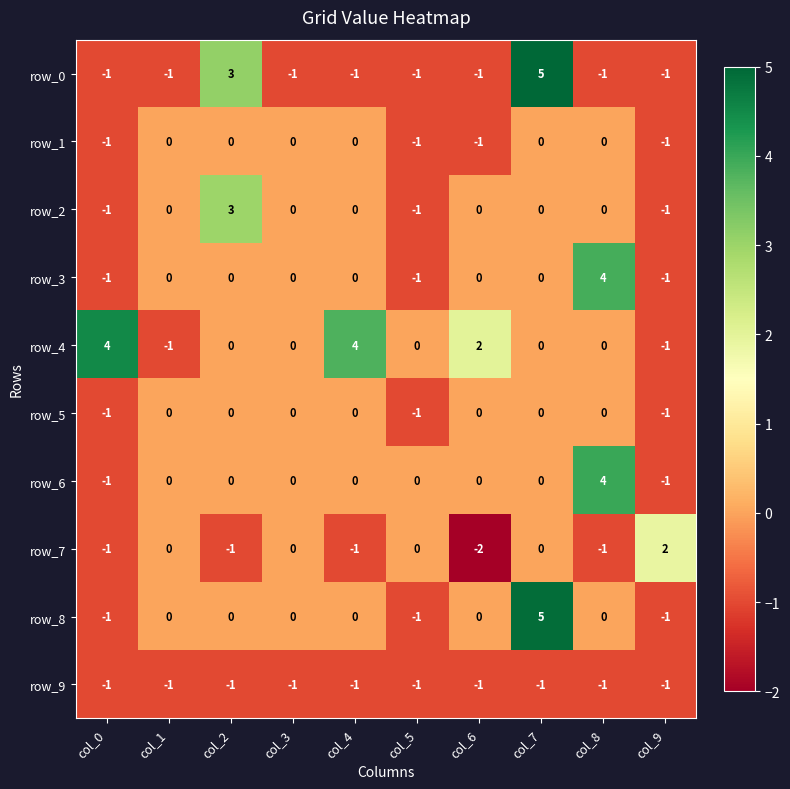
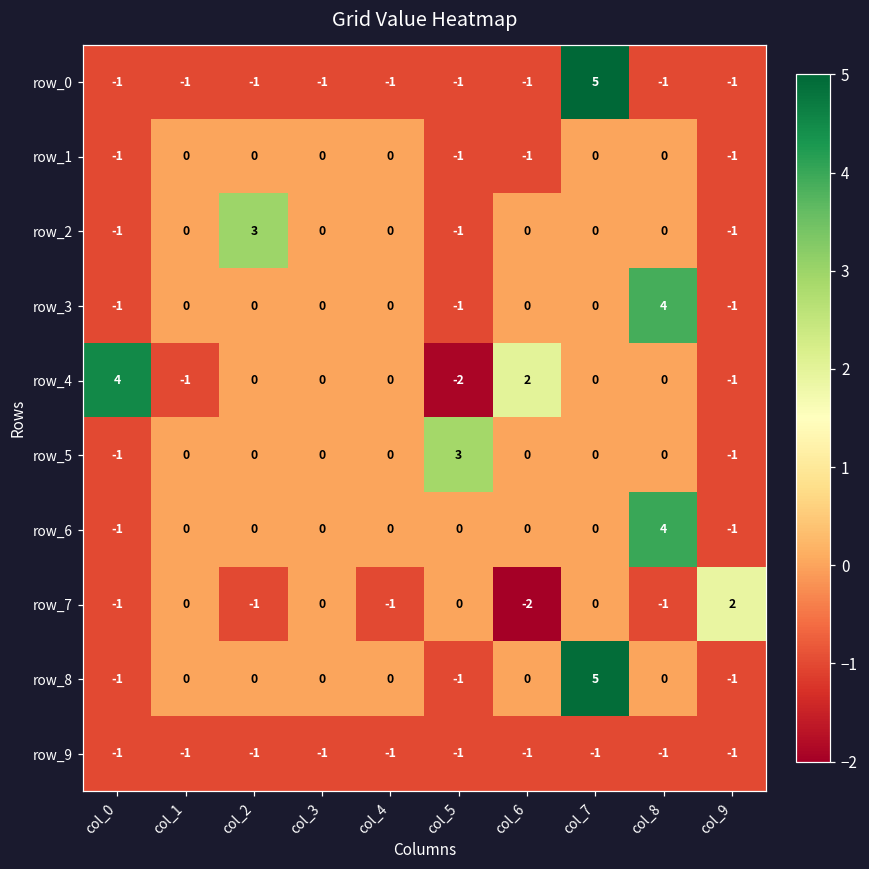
  {
    "row_0": {
      "col_0": -1,
      "col_1": -1,
-     "col_2": 3,
+     "col_2": -1,
      "col_3": -1,
      "col_4": -1,
      "col_5": -1,
      "col_6": -1,
      "col_7": 5,
      "col_8": -1,
      "col_9": -1
    },
    "row_1": {
      "col_0": -1,
      "col_1": 0,
      "col_2": 0,
      "col_3": 0,
      "col_4": 0,
      "col_5": -1,
      "col_6": -1,
      "col_7": 0,
      "col_8": 0,
      "col_9": -1
    },
    "row_2": {
      "col_0": -1,
      "col_1": 0,
      "col_2": 3,
      "col_3": 0,
      "col_4": 0,
      "col_5": -1,
      "col_6": 0,
      "col_7": 0,
      "col_8": 0,
      "col_9": -1
    },
    "row_3": {
      "col_0": -1,
      "col_1": 0,
      "col_2": 0,
      "col_3": 0,
      "col_4": 0,
      "col_5": -1,
      "col_6": 0,
      "col_7": 0,
      "col_8": 4,
      "col_9": -1
    },
    "row_4": {
      "col_0": 4,
      "col_1": -1,
      "col_2": 0,
      "col_3": 0,
-     "col_4": 4,
-     "col_5": 0,
+     "col_4": 0,
+     "col_5": -2,
      "col_6": 2,
      "col_7": 0,
      "col_8": 0,
      "col_9": -1
    },
    "row_5": {
      "col_0": -1,
      "col_1": 0,
      "col_2": 0,
      "col_3": 0,
      "col_4": 0,
-     "col_5": -1,
+     "col_5": 3,
      "col_6": 0,
      "col_7": 0,
      "col_8": 0,
      "col_9": -1
    },
    "row_6": {
      "col_0": -1,
      "col_1": 0,
      "col_2": 0,
      "col_3": 0,
      "col_4": 0,
      "col_5": 0,
      "col_6": 0,
      "col_7": 0,
      "col_8": 4,
      "col_9": -1
    },
    "row_7": {
      "col_0": -1,
      "col_1": 0,
      "col_2": -1,
      "col_3": 0,
      "col_4": -1,
      "col_5": 0,
      "col_6": -2,
      "col_7": 0,
      "col_8": -1,
      "col_9": 2
    },
    "row_8": {
      "col_0": -1,
      "col_1": 0,
      "col_2": 0,
      "col_3": 0,
      "col_4": 0,
      "col_5": -1,
      "col_6": 0,
      "col_7": 5,
      "col_8": 0,
      "col_9": -1
    },
    "row_9": {
      "col_0": -1,
      "col_1": -1,
      "col_2": -1,
      "col_3": -1,
      "col_4": -1,
      "col_5": -1,
      "col_6": -1,
      "col_7": -1,
      "col_8": -1,
      "col_9": -1
    }
  }
